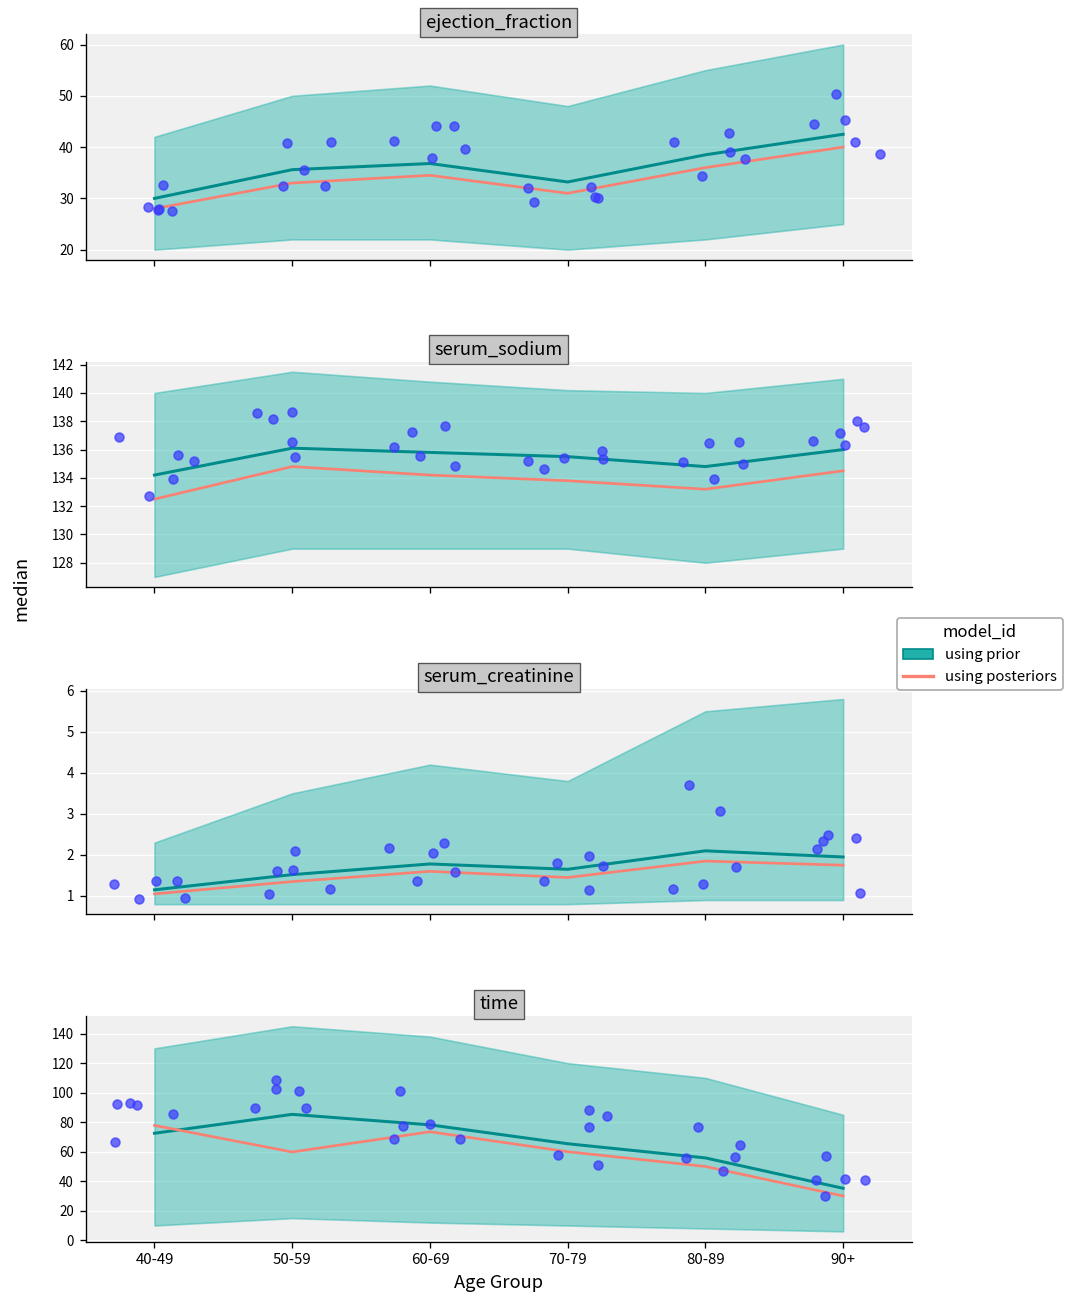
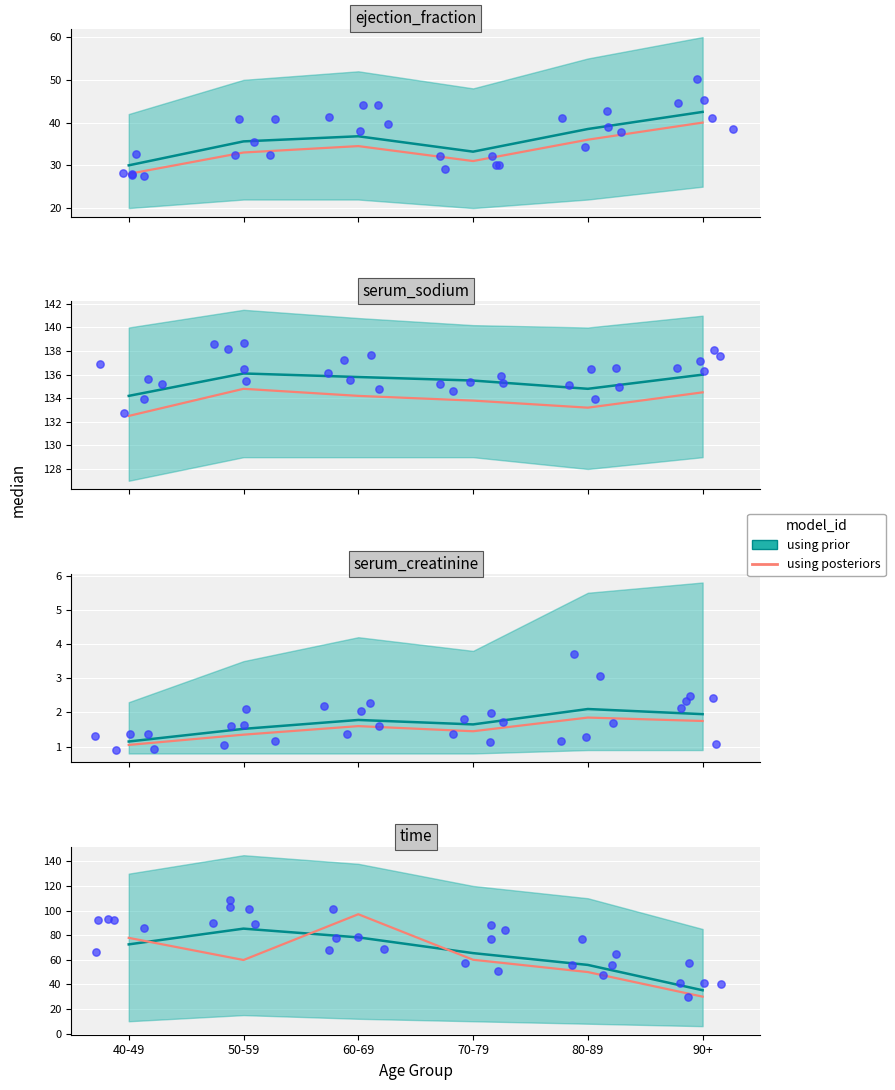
  {
    "time": {
      "using posteriors": {
        "40-49": 78,
        "50-59": 60,
-       "60-69": 74,
+       "60-69": 97,
        "70-79": 60,
        "80-89": 50,
        "90+": 30
      }
    }
  }
